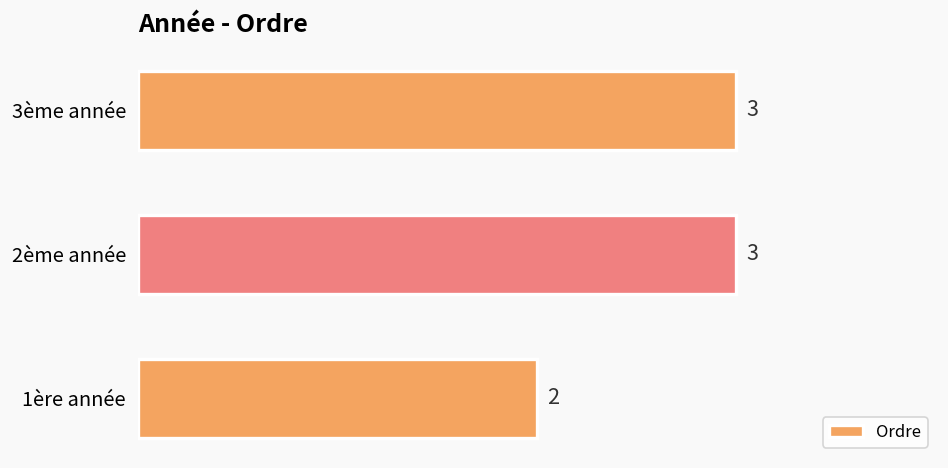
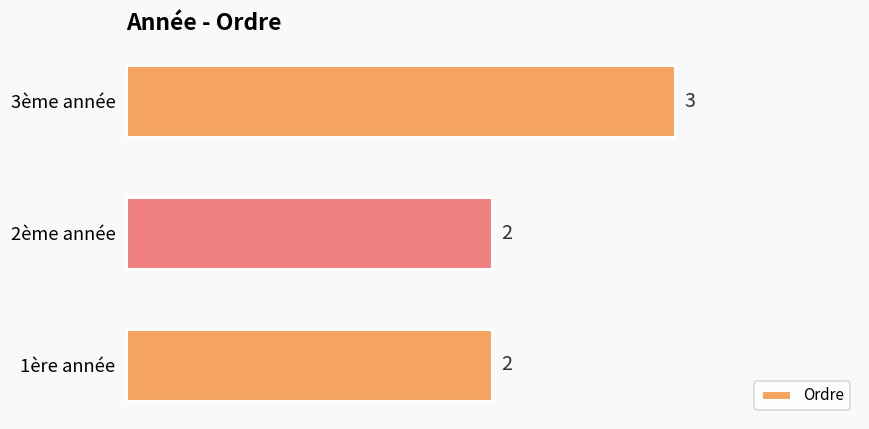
  {
    "3ème année": 3,
-   "2ème année": 3,
+   "2ème année": 2,
    "1ère année": 2
  }
